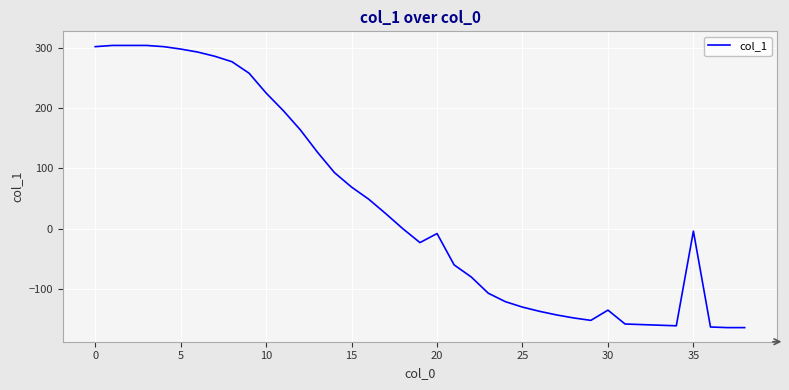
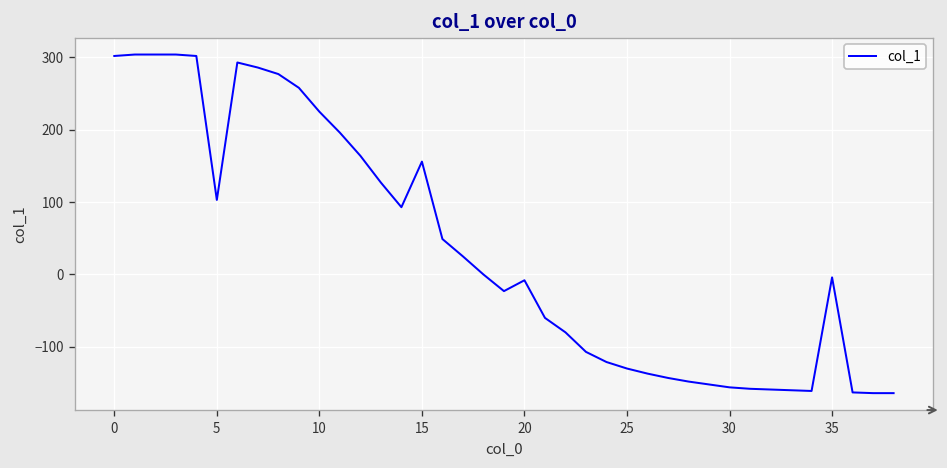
  {
    "0": 300,
-   "5": 300,
+   "5": 100,
    "10": 230,
-   "15": 70,
+   "15": 160,
    "20": -10,
    "25": -130,
-   "30": -140,
+   "30": -160,
    "35": 0
  }
